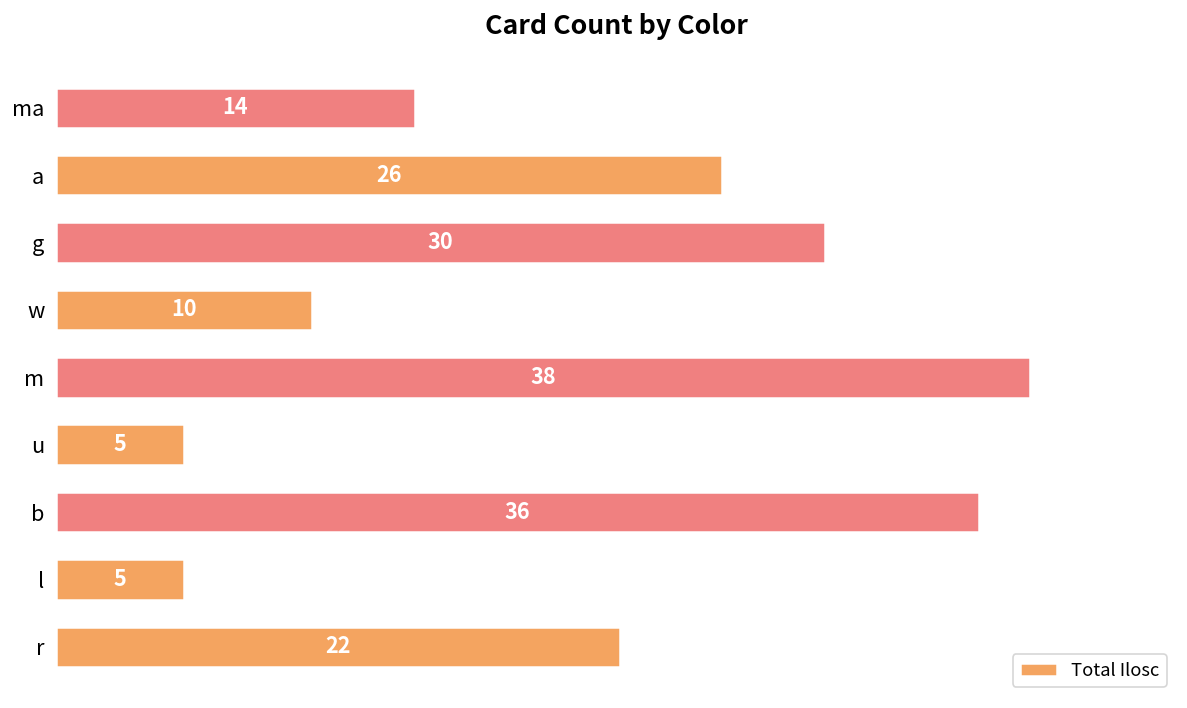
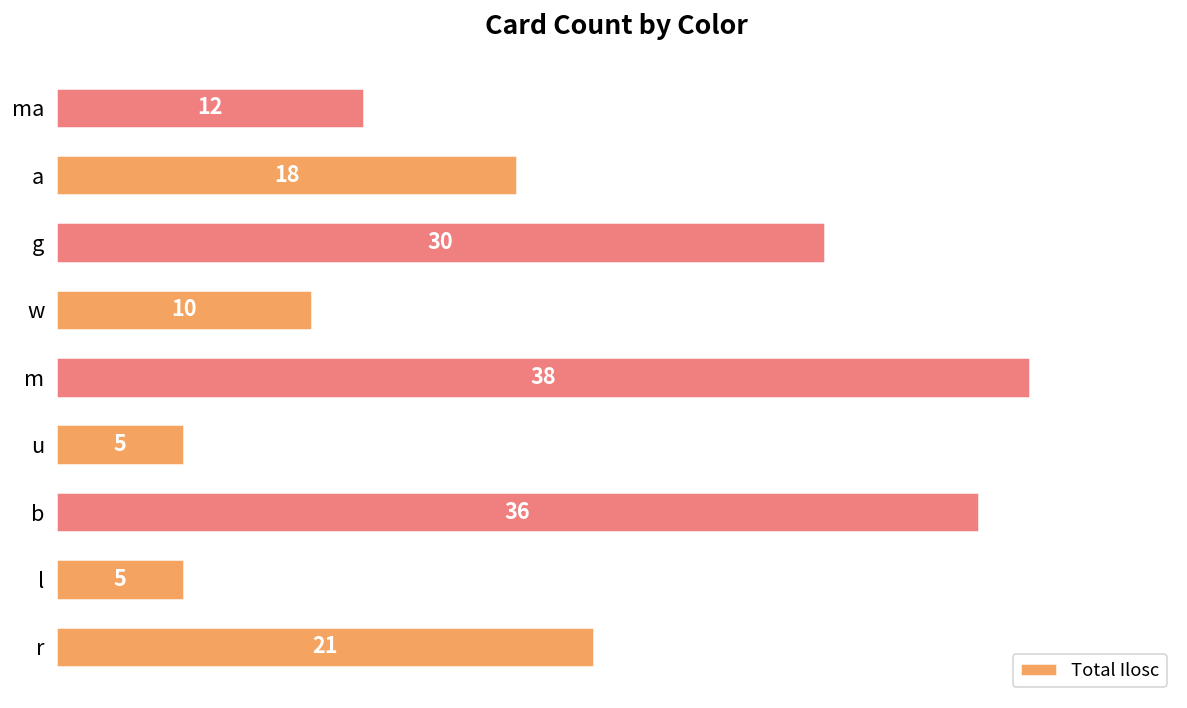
  {
-   "ma": 14,
-   "a": 26,
+   "ma": 12,
+   "a": 18,
    "g": 30,
    "w": 10,
    "m": 38,
    "u": 5,
    "b": 36,
    "l": 5,
-   "r": 22
+   "r": 21
  }
